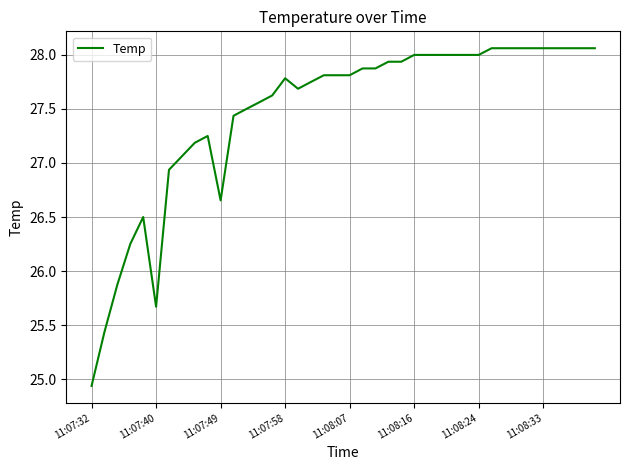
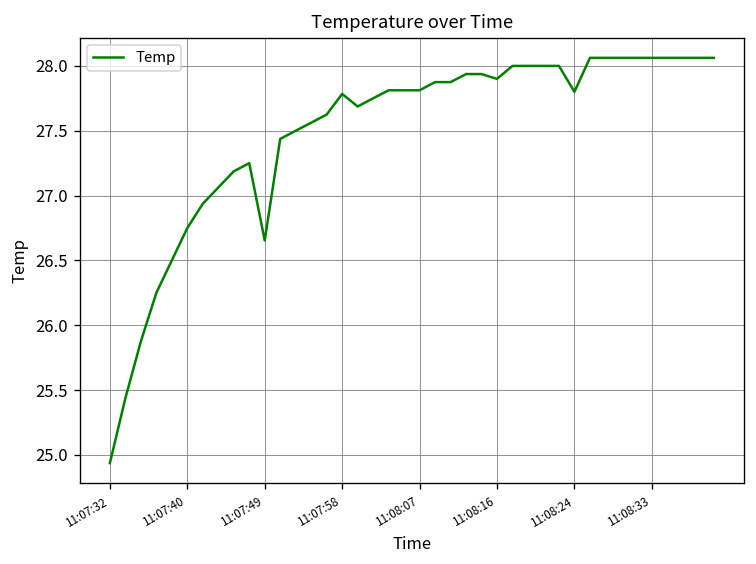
  {
    "11:07:32": 24.94,
-   "11:07:40": 25.67,
+   "11:07:40": 26.75,
    "11:07:49": 26.65,
    "11:07:58": 27.78,
    "11:08:07": 27.81,
-   "11:08:16": 28.0,
-   "11:08:24": 28.0,
+   "11:08:16": 27.9,
+   "11:08:24": 27.8,
    "11:08:33": 28.06
  }
